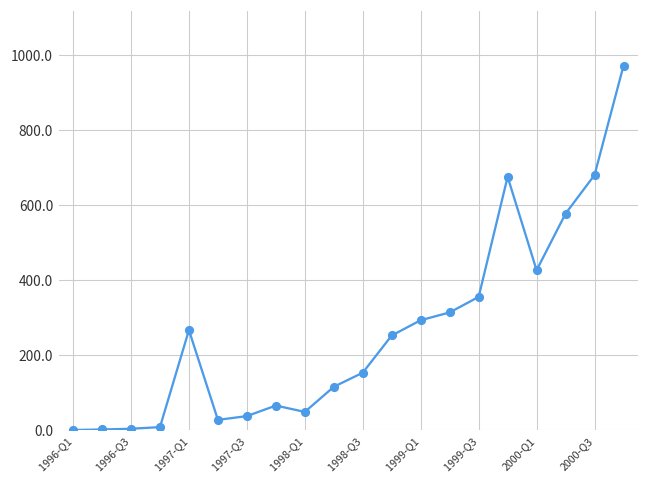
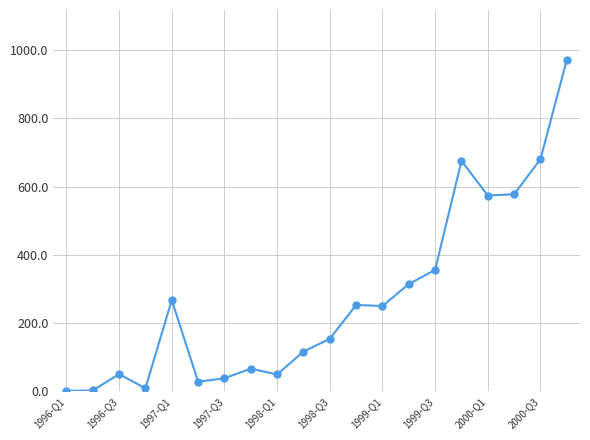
  {
    "1996-Q1": 0,
-   "1996-Q3": 0,
+   "1996-Q3": 50,
    "1997-Q1": 270,
    "1997-Q3": 40,
    "1998-Q1": 50,
    "1998-Q3": 150,
-   "1999-Q1": 290,
+   "1999-Q1": 250,
    "1999-Q3": 360,
-   "2000-Q1": 430,
+   "2000-Q1": 570,
    "2000-Q3": 680
  }
